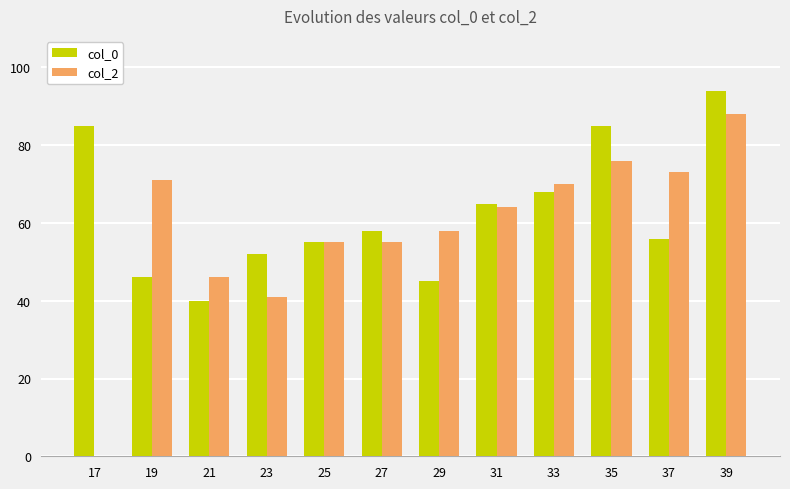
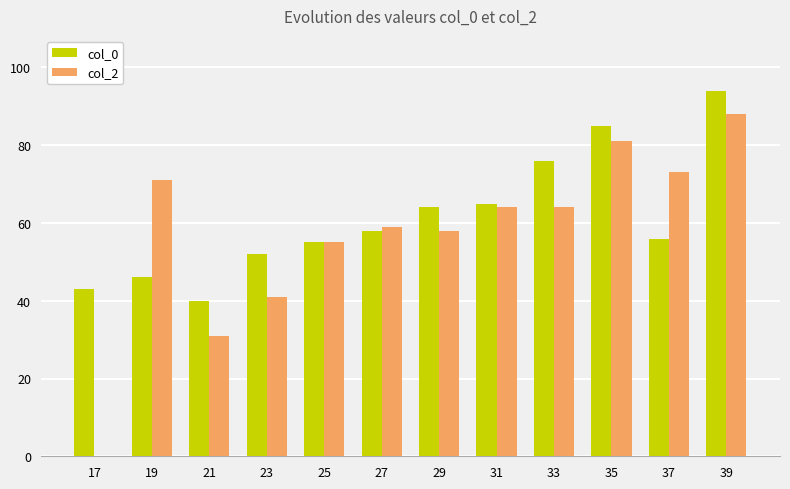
  {
    "col_0": {
-     "17": 85,
+     "17": 43,
      "19": 46,
      "21": 40,
      "23": 52,
      "25": 55,
      "27": 58,
-     "29": 45,
+     "29": 64,
      "31": 65,
-     "33": 68,
+     "33": 76,
      "35": 85,
      "37": 56,
      "39": 94
    },
    "col_2": {
      "17": 0,
      "19": 71,
-     "21": 46,
+     "21": 31,
      "23": 41,
      "25": 55,
-     "27": 55,
+     "27": 59,
      "29": 58,
      "31": 64,
-     "33": 70,
-     "35": 76,
+     "33": 64,
+     "35": 81,
      "37": 73,
      "39": 88
    }
  }
